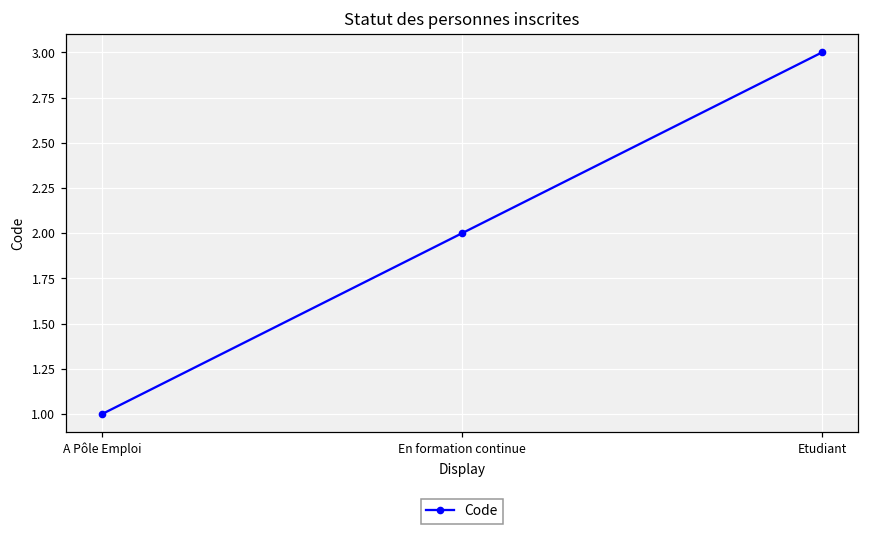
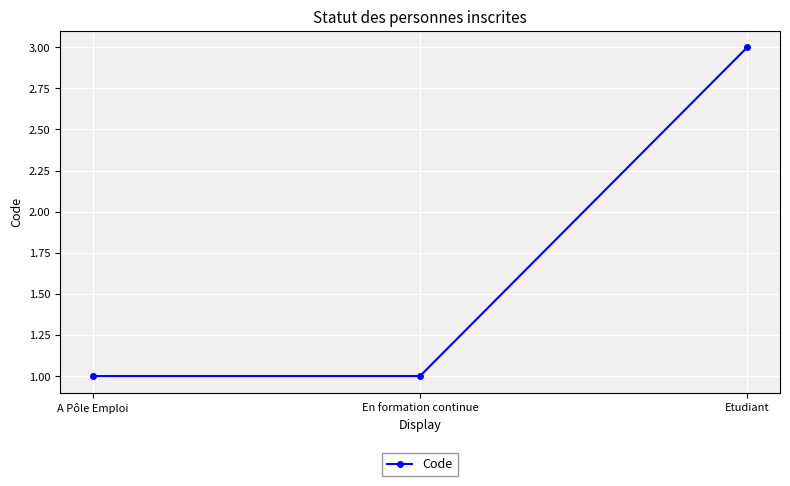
  {
    "A Pôle Emploi": 1,
-   "En formation continue": 2,
+   "En formation continue": 1,
    "Etudiant": 3
  }
